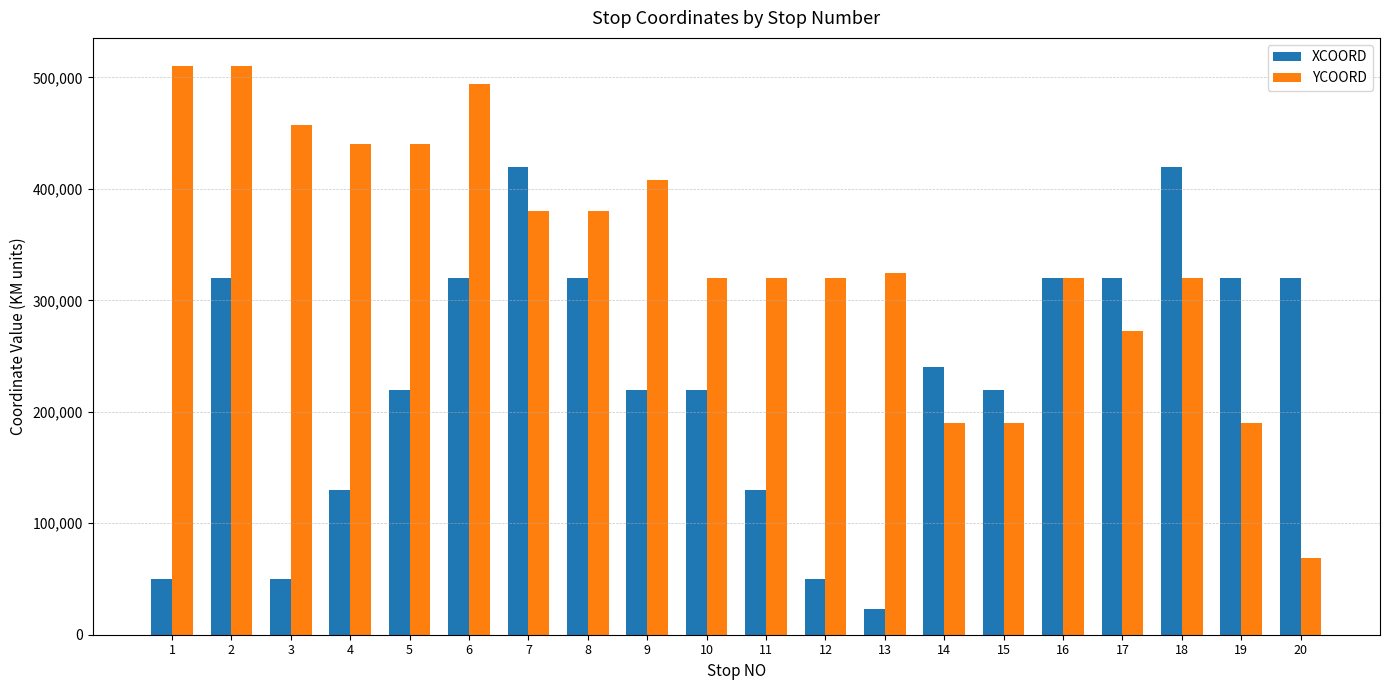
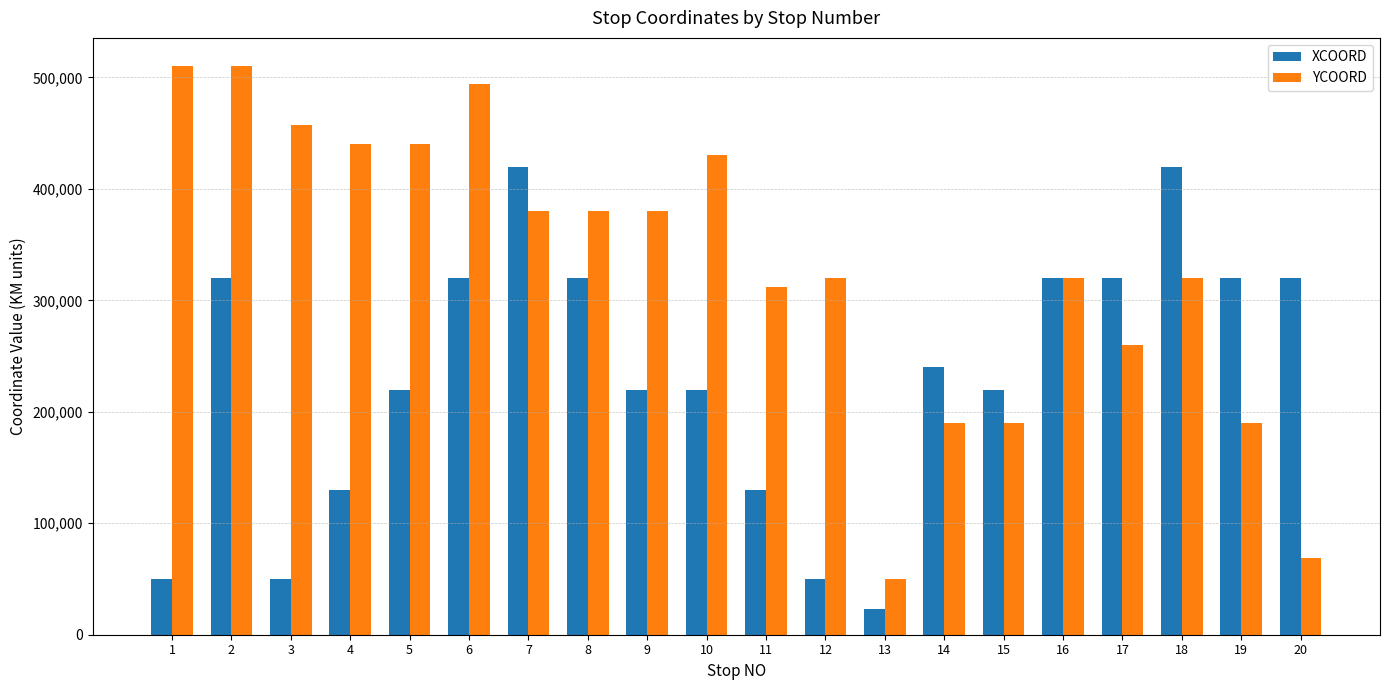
  {
    "XCOORD": {
      "1": "50,000",
      "2": "320,000",
      "3": "50,000",
      "4": "130,000",
      "5": "220,000",
      "6": "320,000",
      "7": "420,000",
      "8": "320,000",
      "9": "220,000",
      "10": "220,000",
      "11": "130,000",
      "12": "50,000",
      "13": "23,000",
      "14": "241,000",
      "15": "220,000",
      "16": "320,000",
      "17": "320,000",
      "18": "420,000",
      "19": "320,000",
      "20": "320,000"
    },
    "YCOORD": {
      "1": "510,000",
      "2": "510,000",
      "3": "457,000",
      "4": "440,000",
      "5": "440,000",
      "6": "494,000",
      "7": "380,000",
      "8": "380,000",
-     "9": "408,000",
-     "10": "320,000",
-     "11": "320,000",
+     "9": "380,000",
+     "10": "430,000",
+     "11": "312,000",
      "12": "320,000",
-     "13": "324,000",
+     "13": "50,000",
      "14": "190,000",
      "15": "190,000",
      "16": "320,000",
-     "17": "273,000",
+     "17": "260,000",
      "18": "320,000",
      "19": "190,000",
      "20": "68,000"
    }
  }
